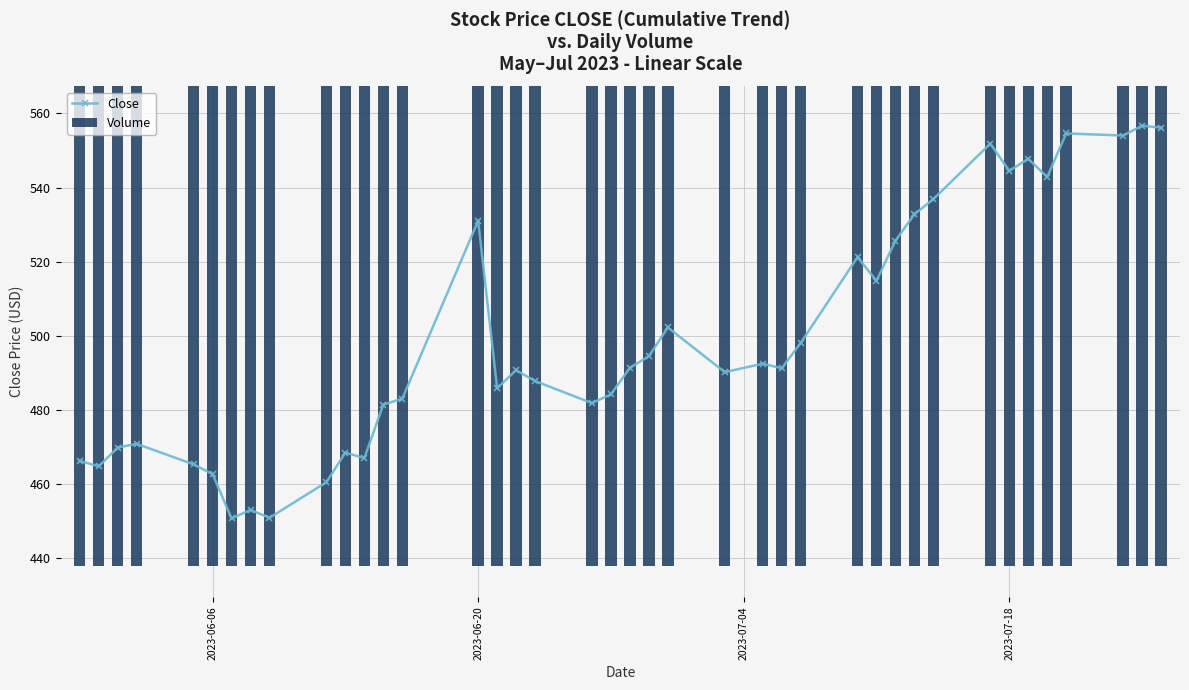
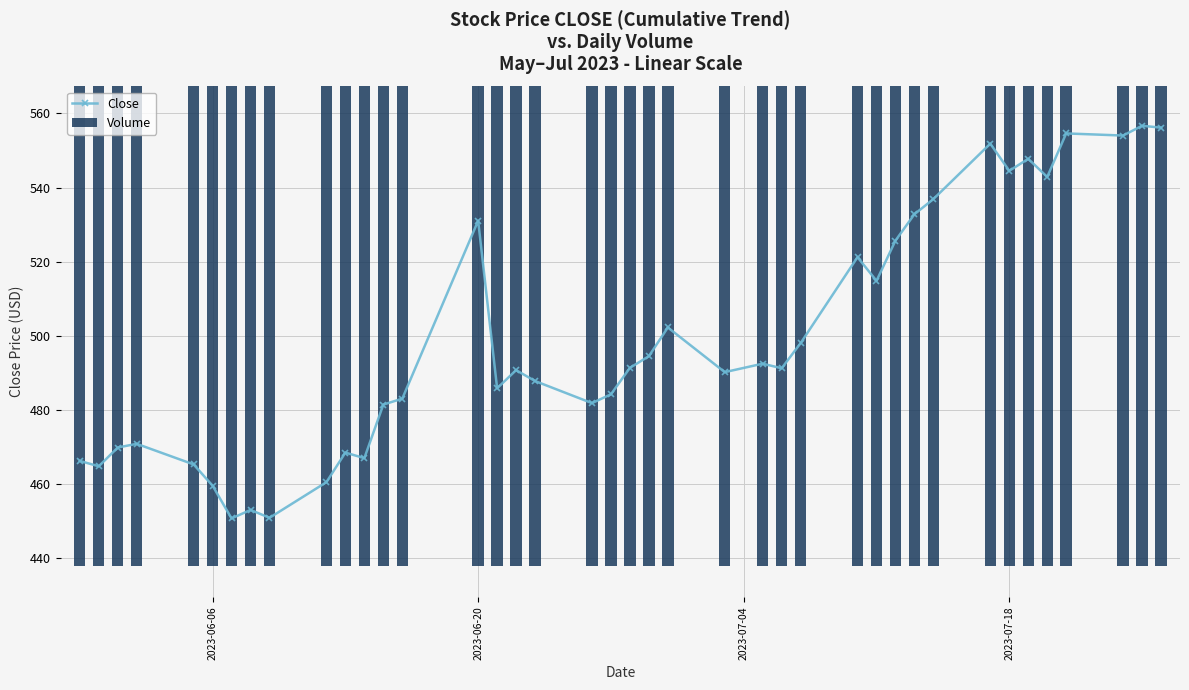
  {
    "Close": {
-     "2023-06-06": 463,
+     "2023-06-06": 460,
      "2023-06-20": 531,
      "2023-07-18": 545
    }
  }
